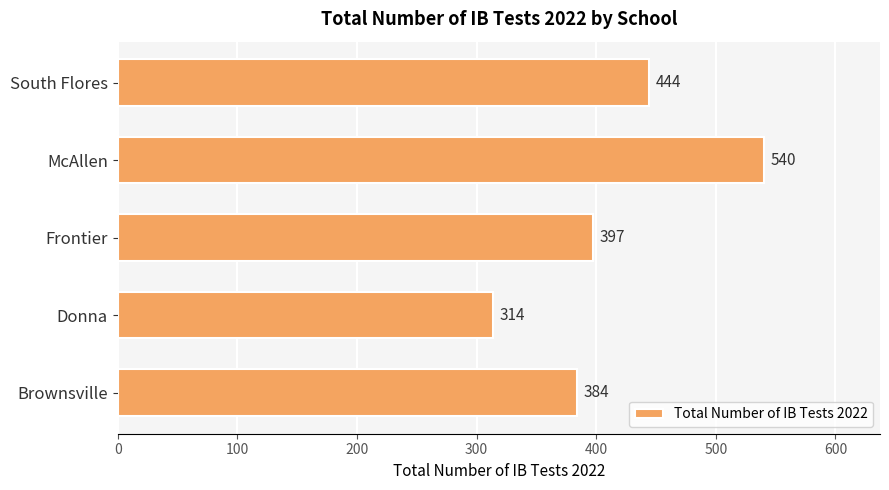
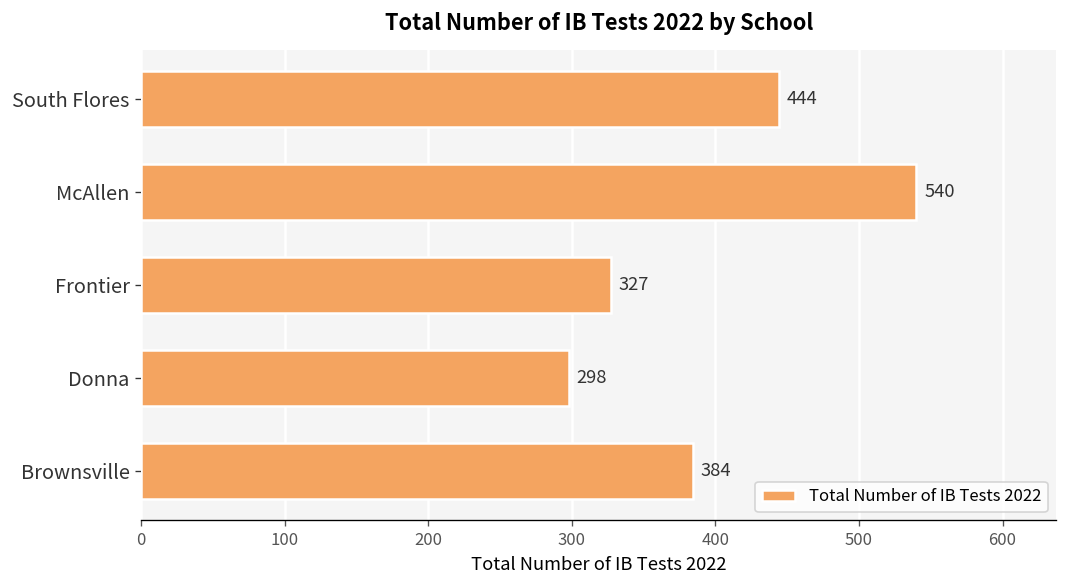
  {
    "South Flores": 444,
    "McAllen": 540,
-   "Frontier": 397,
-   "Donna": 314,
+   "Frontier": 327,
+   "Donna": 298,
    "Brownsville": 384
  }
